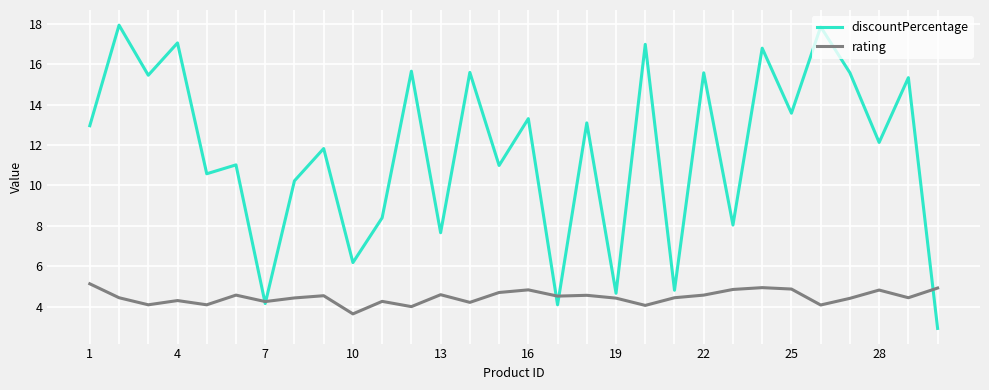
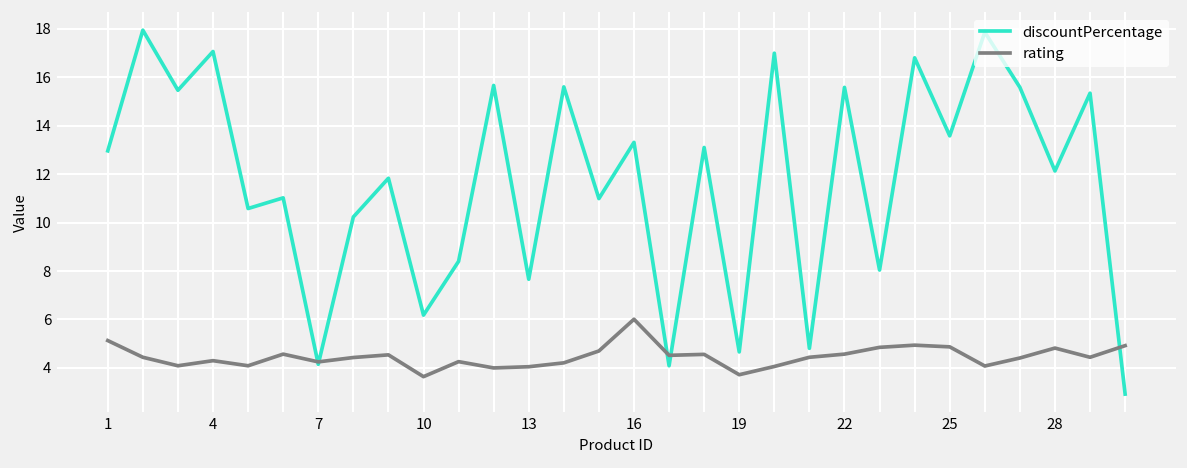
  {
    "discountPercentage": {
      "1": 13.0,
      "4": 17.1,
      "10": 6.2,
      "13": 7.7,
      "16": 13.3,
      "19": 4.7,
      "22": 15.6,
      "25": 13.6,
      "28": 12.1
    },
    "rating": {
      "1": 5.1,
      "4": 4.3,
      "10": 3.6,
-     "13": 4.6,
-     "16": 4.8,
-     "19": 4.4,
+     "13": 4.1,
+     "16": 6.0,
+     "19": 3.7,
      "22": 4.6,
      "25": 4.9,
      "28": 4.8
    }
  }
